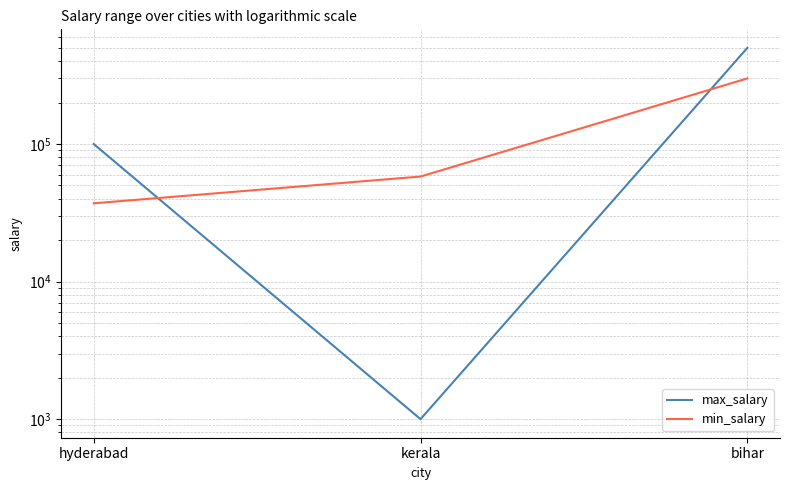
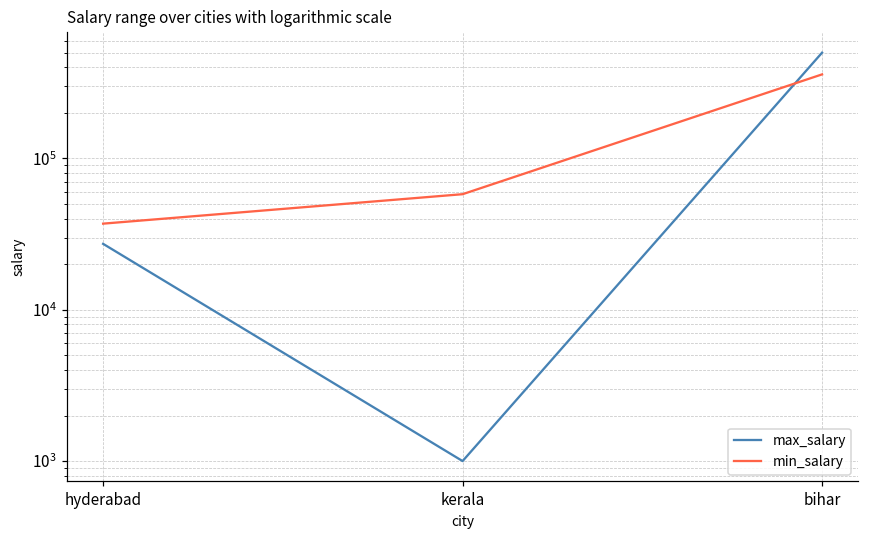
  {
    "max_salary": {
-     "hyderabad": 100000,
+     "hyderabad": 27000,
      "kerala": 1000,
      "bihar": 500000
    },
    "min_salary": {
      "hyderabad": 37000,
      "kerala": 58000,
-     "bihar": 300000
+     "bihar": 360000
    }
  }
